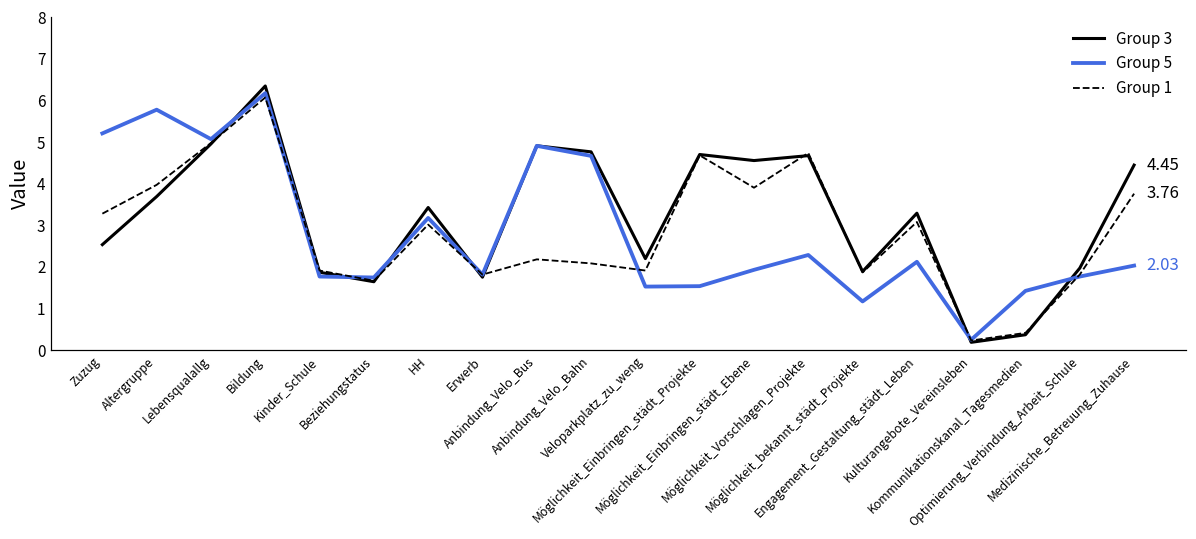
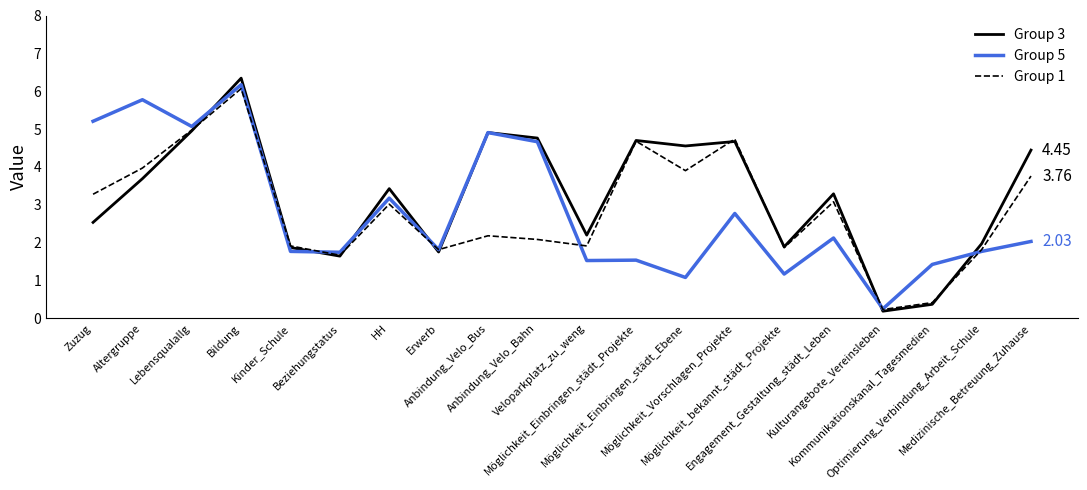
  {
    "Group 5": {
      "Zuzug": 5.2,
      "Altergruppe": 5.8,
      "Lebensqualallg": 5.1,
      "Bildung": 6.2,
      "Kinder_Schule": 1.8,
      "Beziehungstatus": 1.7,
      "HH": 3.2,
      "Anbindung_Velo_Bahn": 4.7,
      "Veloparkplatz_zu_weng": 1.5,
      "Möglichkeit_Einbringen_städt_Projekte": 1.5,
-     "Möglichkeit_Einbringen_städt_Ebene": 1.9,
-     "Möglichkeit_Vorschlagen_Projekte": 2.3,
+     "Möglichkeit_Einbringen_städt_Ebene": 1.1,
+     "Möglichkeit_Vorschlagen_Projekte": 2.8,
      "Möglichkeit_bekannt_städt_Projekte": 1.2,
      "Engagement_Gestaltung_städt_Leben": 2.1,
      "Kommunikationskanal_Tagesmedien": 1.4
    }
  }
